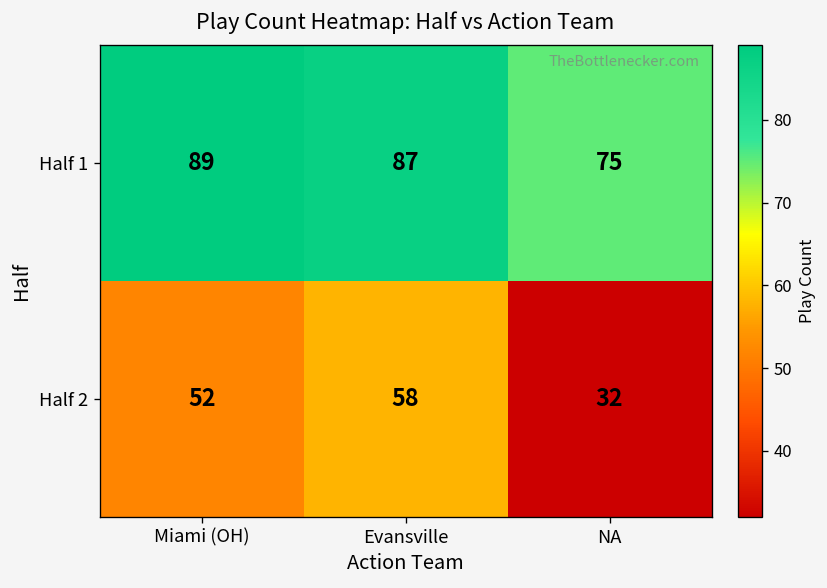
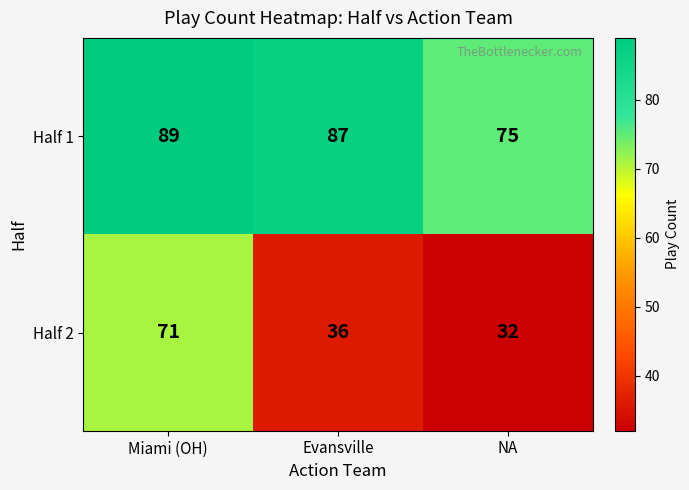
  {
    "Half 1": {
      "Miami (OH)": 89,
      "Evansville": 87
    },
    "Half 2": {
-     "Miami (OH)": 52,
-     "Evansville": 58,
+     "Miami (OH)": 71,
+     "Evansville": 36,
      "NA": 32
    }
  }
